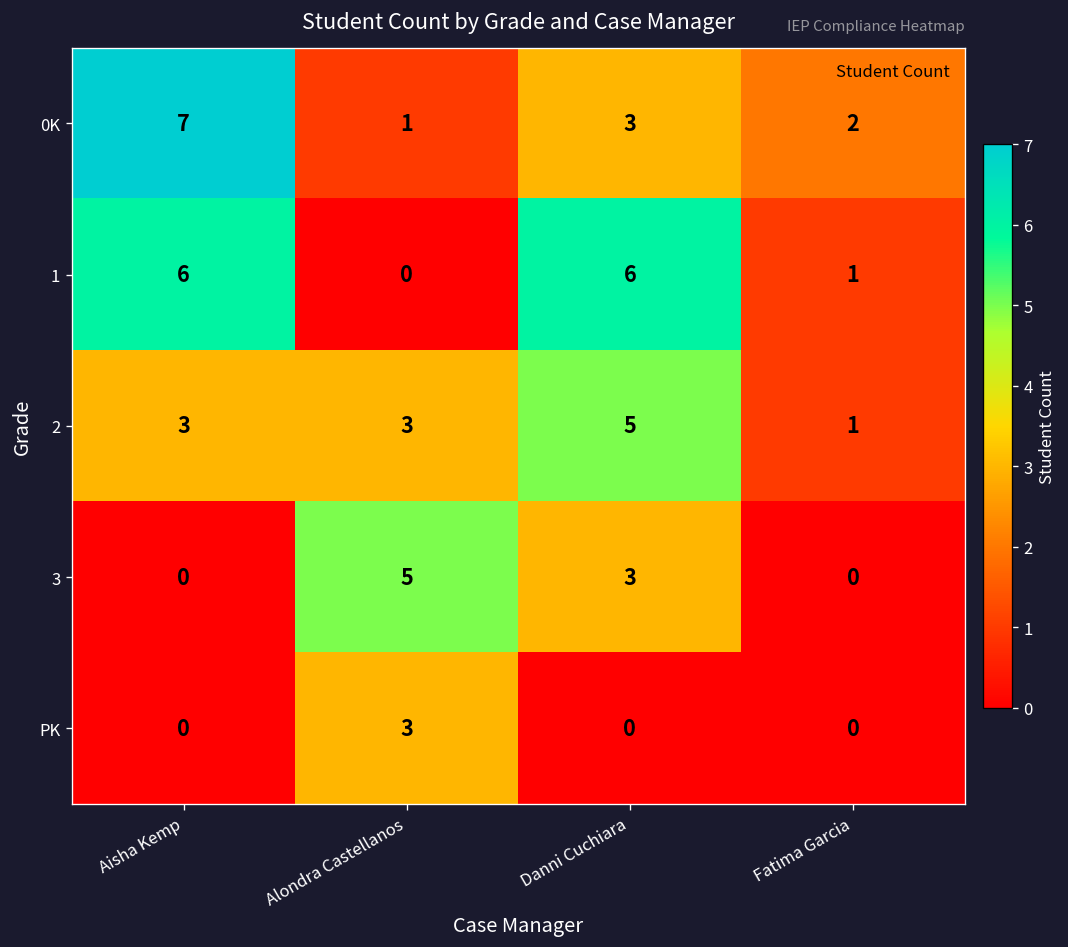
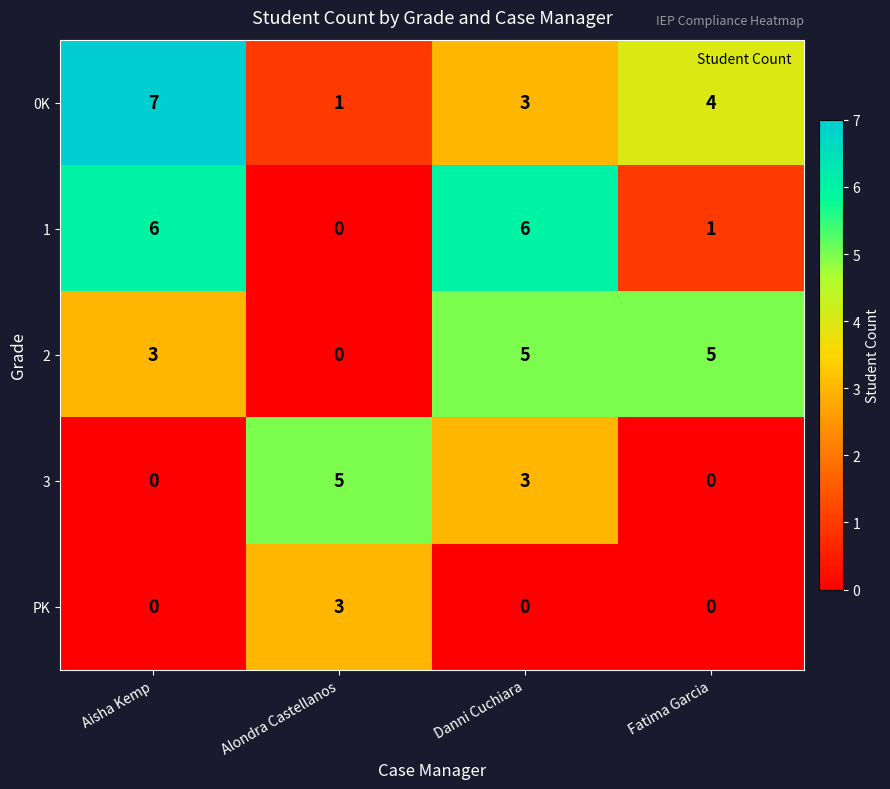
  {
    "0K": {
      "Aisha Kemp": 7,
      "Alondra Castellanos": 1,
      "Danni Cuchiara": 3,
-     "Fatima Garcia": 2
+     "Fatima Garcia": 4
    },
    "1": {
      "Aisha Kemp": 6,
      "Alondra Castellanos": 0,
      "Danni Cuchiara": 6,
      "Fatima Garcia": 1
    },
    "2": {
      "Aisha Kemp": 3,
-     "Alondra Castellanos": 3,
+     "Alondra Castellanos": 0,
      "Danni Cuchiara": 5,
-     "Fatima Garcia": 1
+     "Fatima Garcia": 5
    },
    "3": {
      "Aisha Kemp": 0,
      "Alondra Castellanos": 5,
      "Danni Cuchiara": 3,
      "Fatima Garcia": 0
    },
    "PK": {
      "Aisha Kemp": 0,
      "Alondra Castellanos": 3,
      "Danni Cuchiara": 0,
      "Fatima Garcia": 0
    }
  }
